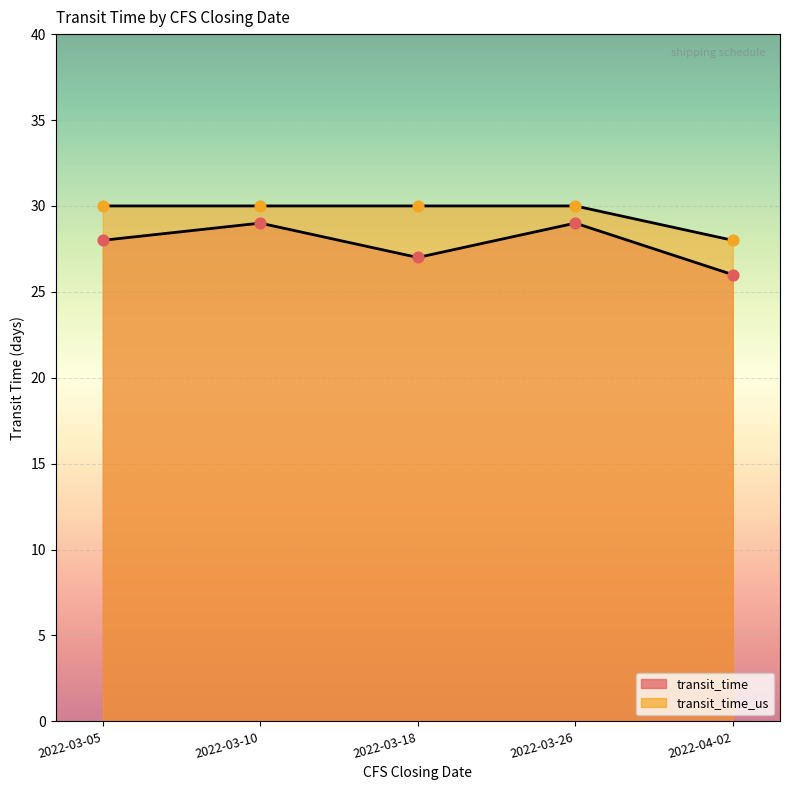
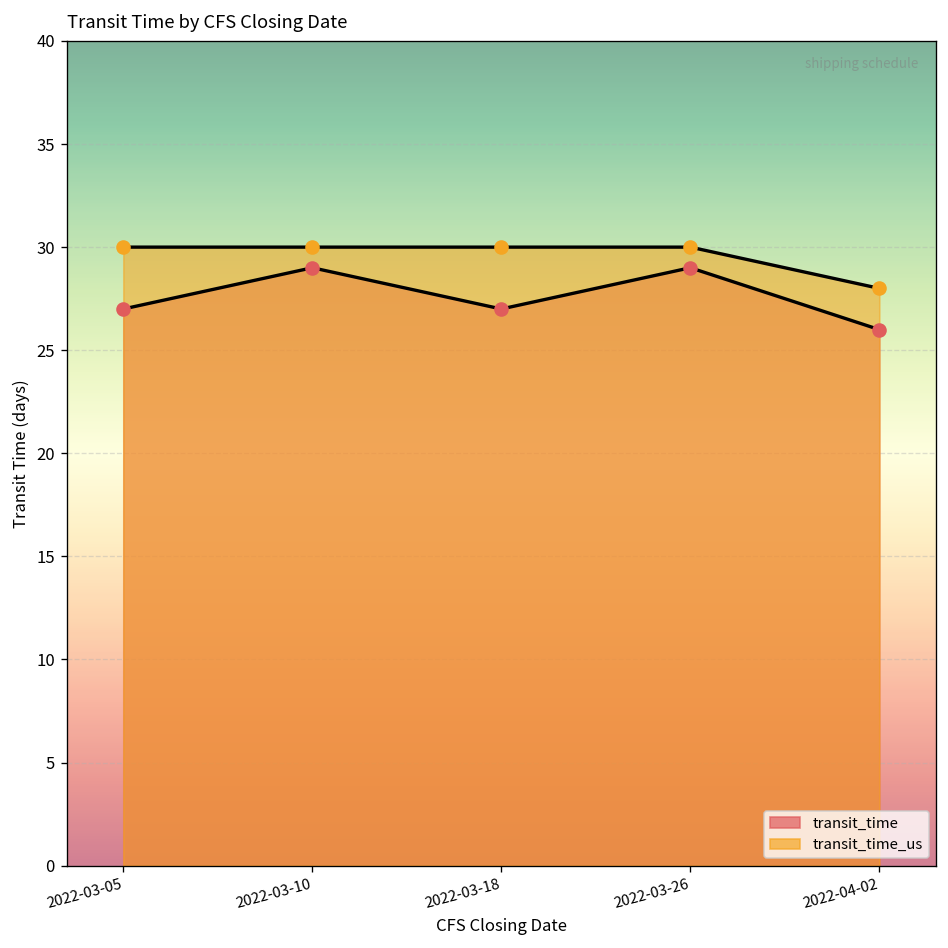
  {
    "transit_time": {
-     "2022-03-05": 28,
+     "2022-03-05": 27,
      "2022-03-10": 29,
      "2022-03-18": 27,
      "2022-03-26": 29,
      "2022-04-02": 26
    },
    "transit_time_us": {
      "2022-03-05": 30,
      "2022-03-10": 30,
      "2022-03-18": 30,
      "2022-03-26": 30,
      "2022-04-02": 28
    }
  }
